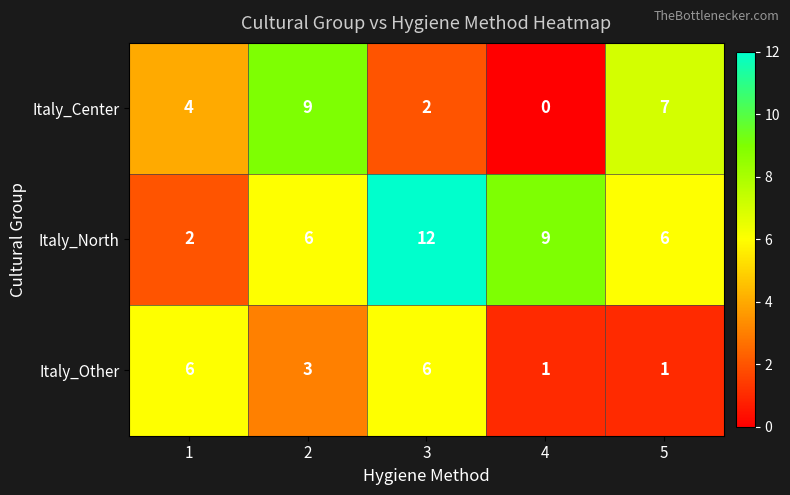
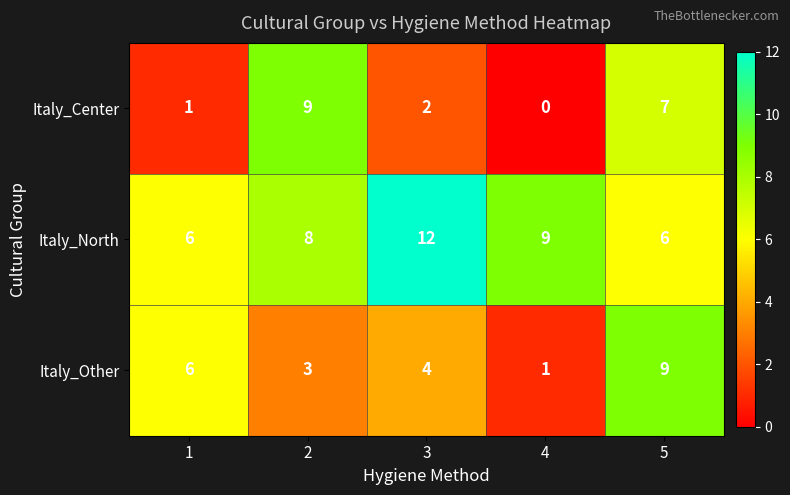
  {
    "Italy_Center": {
-     "1": 4,
+     "1": 1,
      "2": 9,
      "3": 2,
      "4": 0,
      "5": 7
    },
    "Italy_North": {
-     "1": 2,
-     "2": 6,
+     "1": 6,
+     "2": 8,
      "3": 12,
      "4": 9,
      "5": 6
    },
    "Italy_Other": {
      "1": 6,
      "2": 3,
-     "3": 6,
+     "3": 4,
      "4": 1,
-     "5": 1
+     "5": 9
    }
  }
